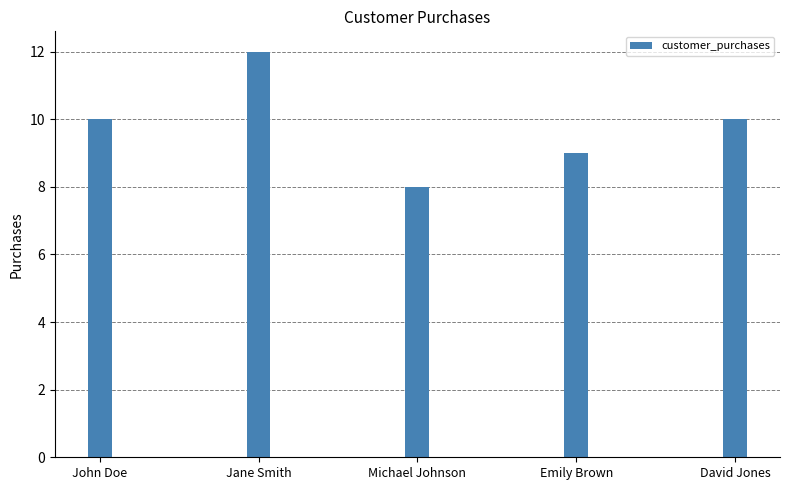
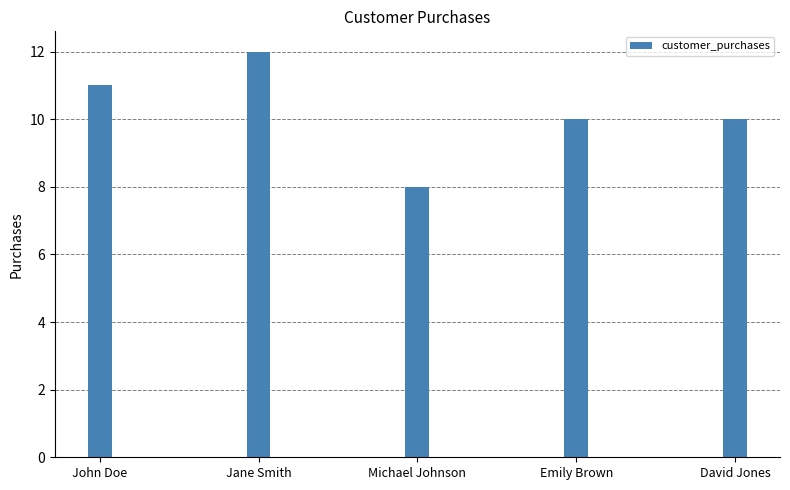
  {
-   "John Doe": 10,
+   "John Doe": 11,
    "Jane Smith": 12,
    "Michael Johnson": 8,
-   "Emily Brown": 9,
+   "Emily Brown": 10,
    "David Jones": 10
  }
